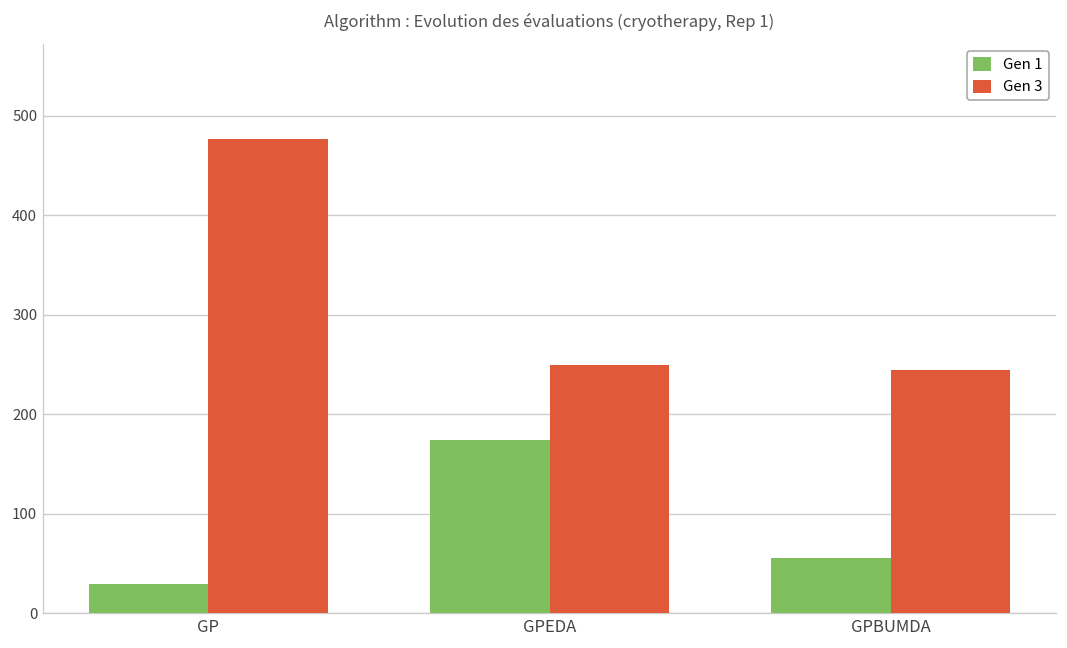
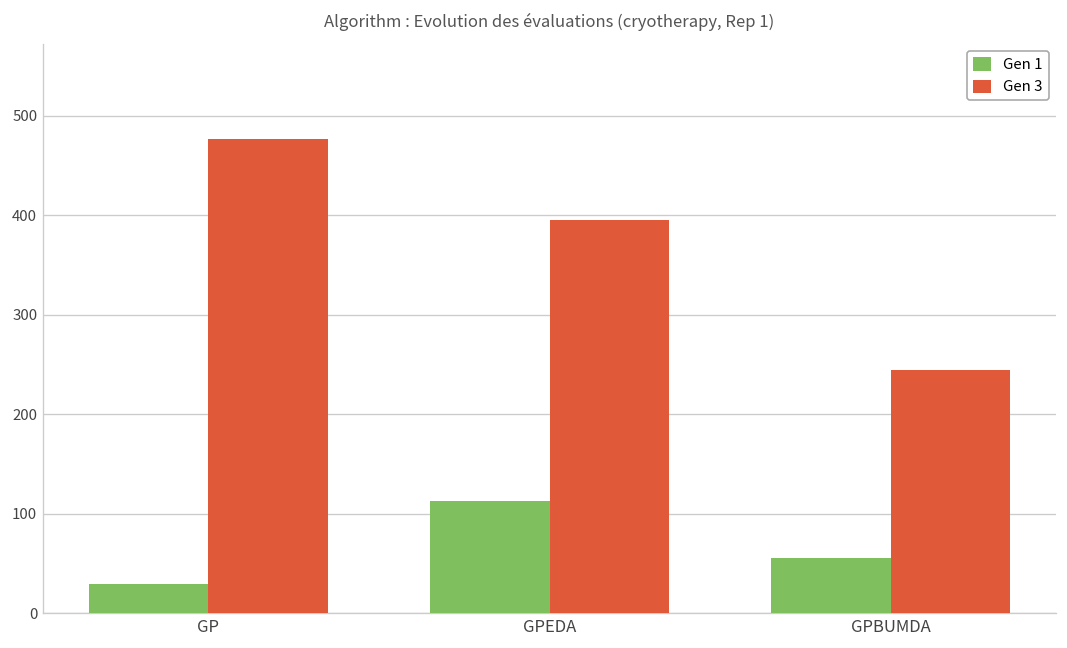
  {
    "Gen 1": {
      "GP": 30,
-     "GPEDA": 170,
+     "GPEDA": 110,
      "GPBUMDA": 60
    },
    "Gen 3": {
      "GP": 480,
-     "GPEDA": 250,
+     "GPEDA": 400,
      "GPBUMDA": 250
    }
  }
